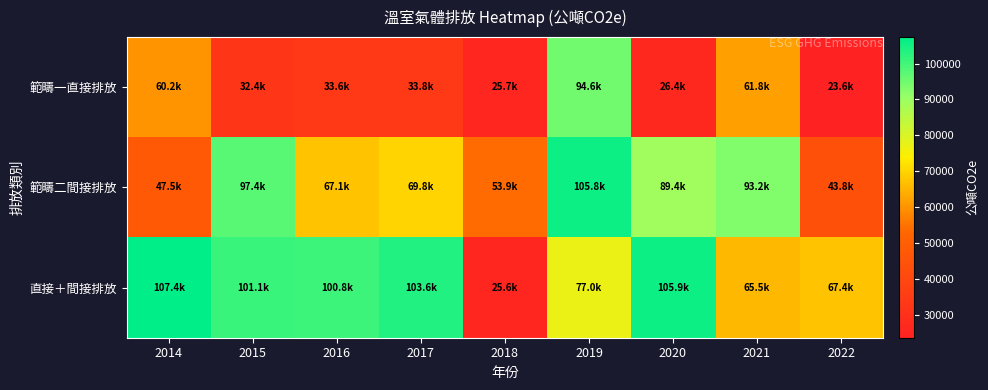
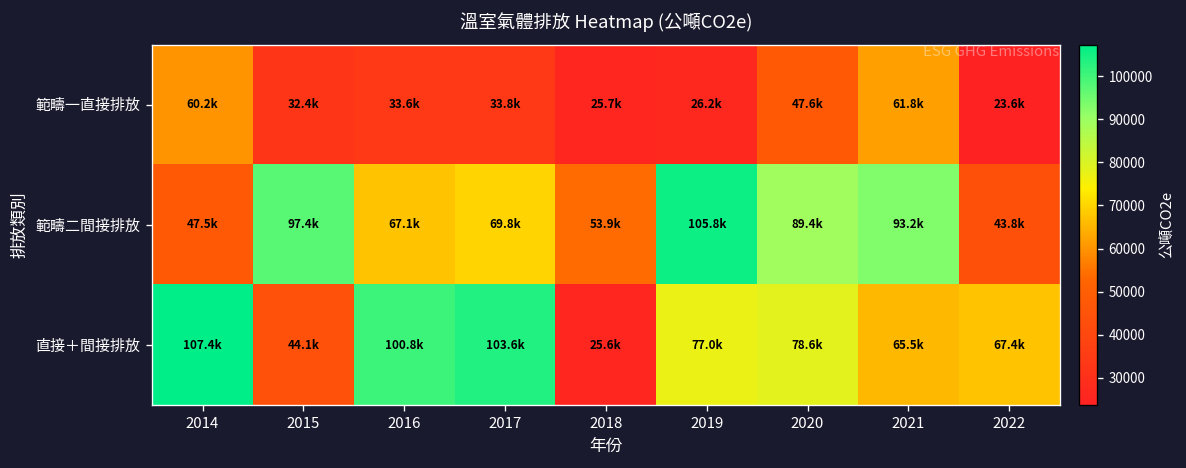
  {
    "範疇一直接排放": {
      "2014": "60.2k",
      "2015": "32.4k",
      "2016": "33.6k",
      "2017": "33.8k",
      "2018": "25.7k",
-     "2019": "94.6k",
-     "2020": "26.4k",
+     "2019": "26.2k",
+     "2020": "47.6k",
      "2021": "61.8k"
    },
    "範疇二間接排放": {
      "2014": "47.5k",
      "2015": "97.4k",
      "2016": "67.1k",
      "2017": "69.8k",
      "2018": "53.9k",
      "2019": "105.8k",
      "2020": "89.4k",
      "2021": "93.2k",
      "2022": "43.8k"
    },
    "直接＋間接排放": {
      "2014": "107.4k",
-     "2015": "101.1k",
+     "2015": "44.1k",
      "2016": "100.8k",
      "2017": "103.6k",
      "2018": "25.6k",
      "2019": "77.0k",
-     "2020": "105.9k",
+     "2020": "78.6k",
      "2021": "65.5k",
      "2022": "67.4k"
    }
  }
